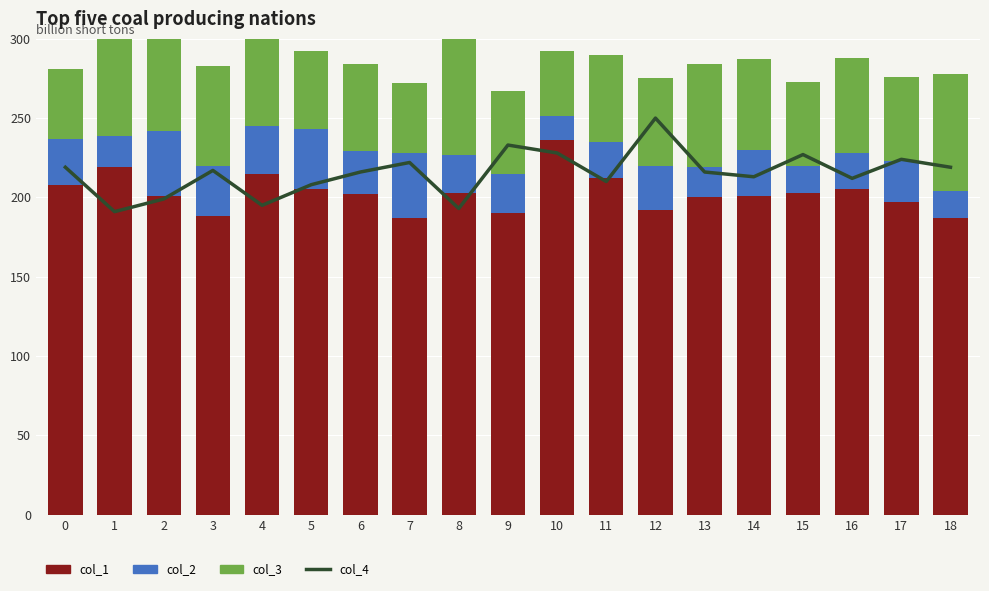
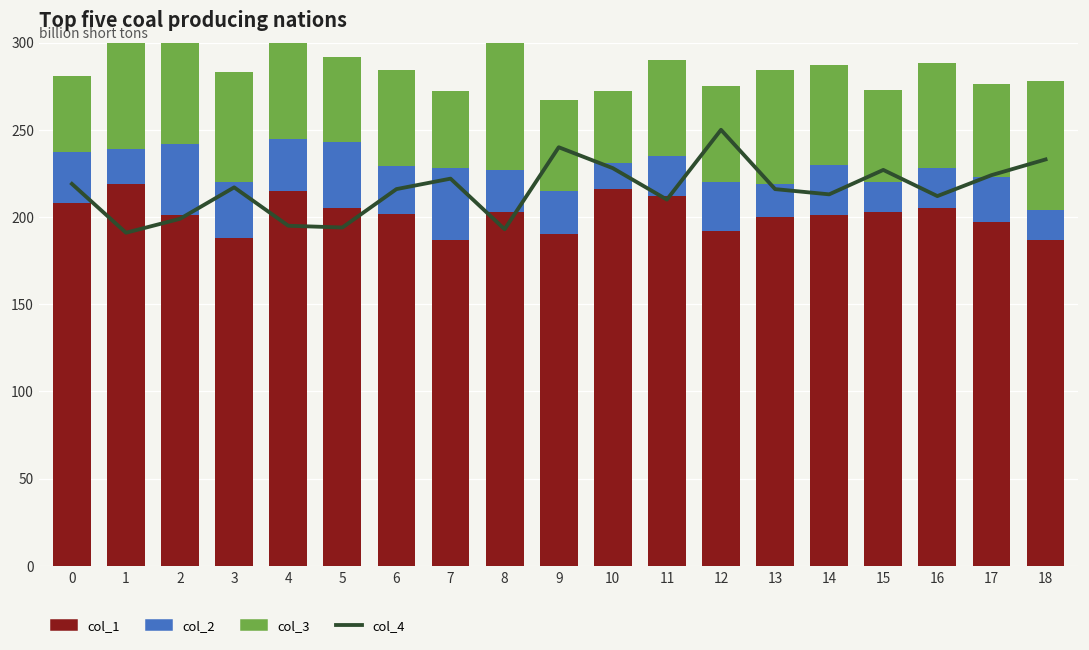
  {
    "col_4": {
      "0": 219,
      "1": 191,
      "2": 199,
      "3": 217,
      "4": 195,
-     "5": 208,
+     "5": 194,
      "6": 216,
      "7": 222,
      "8": 193,
-     "9": 233,
+     "9": 240,
      "10": 228,
      "11": 210,
      "12": 250,
      "13": 216,
      "14": 213,
      "15": 227,
      "16": 212,
      "17": 224,
-     "18": 219
+     "18": 233
    },
    "col_1": {
      "0": 208,
      "1": 219,
      "2": 201,
      "3": 188,
      "4": 215,
      "5": 205,
      "6": 202,
      "7": 187,
      "8": 203,
      "9": 190,
-     "10": 236,
+     "10": 216,
      "11": 212,
      "12": 192,
      "13": 200,
      "14": 201,
      "15": 203,
      "16": 205,
      "17": 197,
      "18": 187
    },
    "col_2": {
      "0": 29,
      "1": 20,
      "2": 41,
      "3": 32,
      "4": 30,
      "5": 38,
      "6": 27,
      "7": 41,
      "8": 24,
      "9": 25,
      "10": 15,
      "11": 23,
      "12": 28,
      "13": 19,
      "14": 29,
      "15": 17,
      "16": 23,
      "17": 26,
      "18": 17
    },
    "col_3": {
      "0": 44,
      "2": 59,
      "3": 63,
      "5": 49,
      "6": 55,
      "7": 44,
      "9": 52,
      "10": 41,
      "11": 55,
      "12": 55,
      "13": 65,
      "14": 57,
      "15": 53,
      "16": 60,
      "17": 53,
      "18": 74
    }
  }
